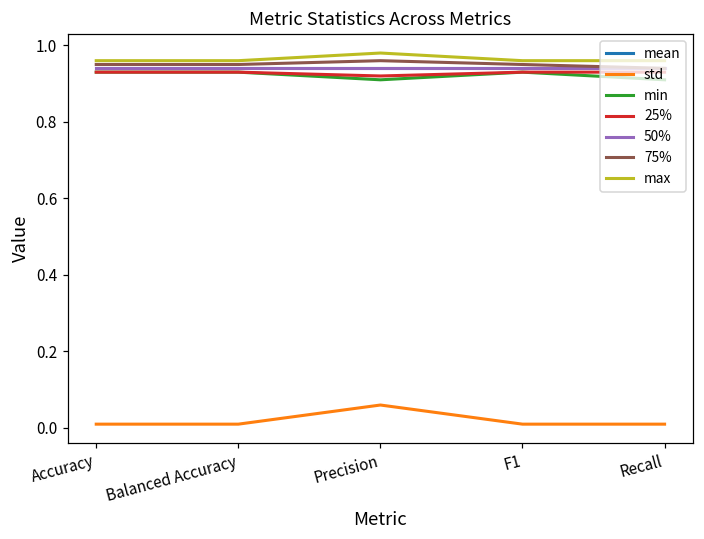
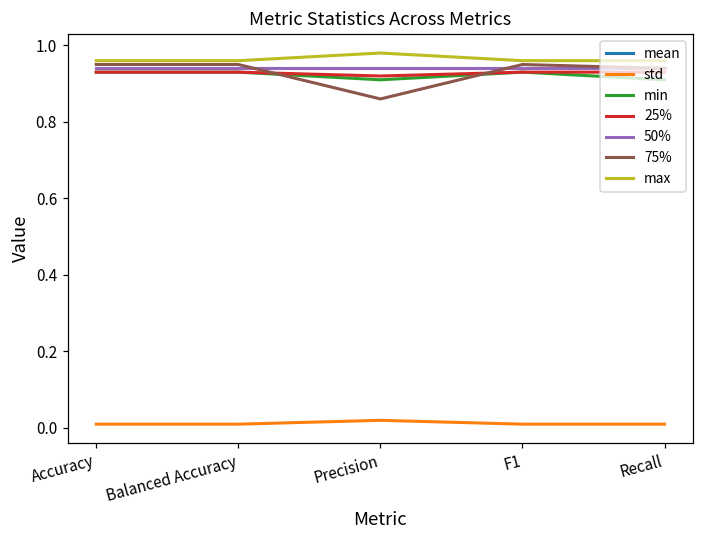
  {
    "50%": {
      "Accuracy": 0.94,
      "Balanced Accuracy": 0.94,
      "Precision": 0.94,
      "F1": 0.94
    },
    "std": {
      "Accuracy": 0.01,
      "Balanced Accuracy": 0.01,
-     "Precision": 0.06,
+     "Precision": 0.02,
      "F1": 0.01,
      "Recall": 0.01
    },
    "min": {
      "Precision": 0.91
    },
    "25%": {
      "Precision": 0.92
    },
    "75%": {
      "Accuracy": 0.95,
      "Balanced Accuracy": 0.95,
-     "Precision": 0.96,
+     "Precision": 0.86,
      "F1": 0.95
    },
    "max": {
      "Accuracy": 0.96,
      "Balanced Accuracy": 0.96,
      "Precision": 0.98,
      "F1": 0.96
    }
  }
